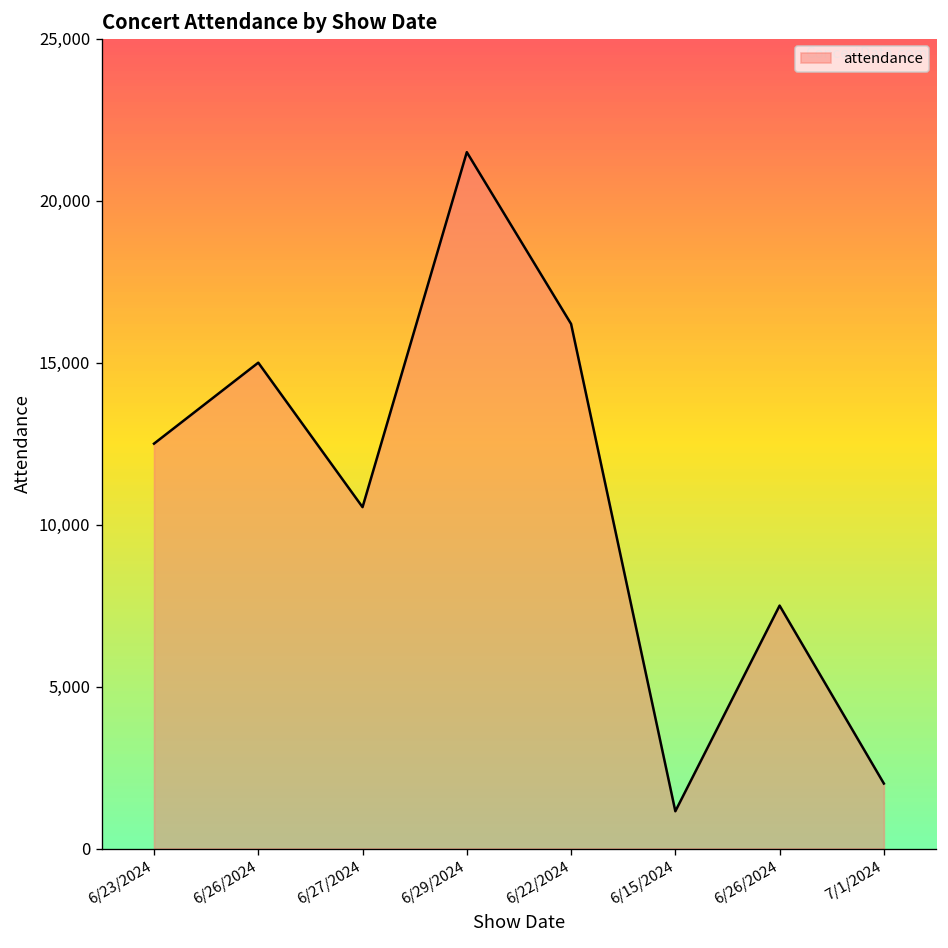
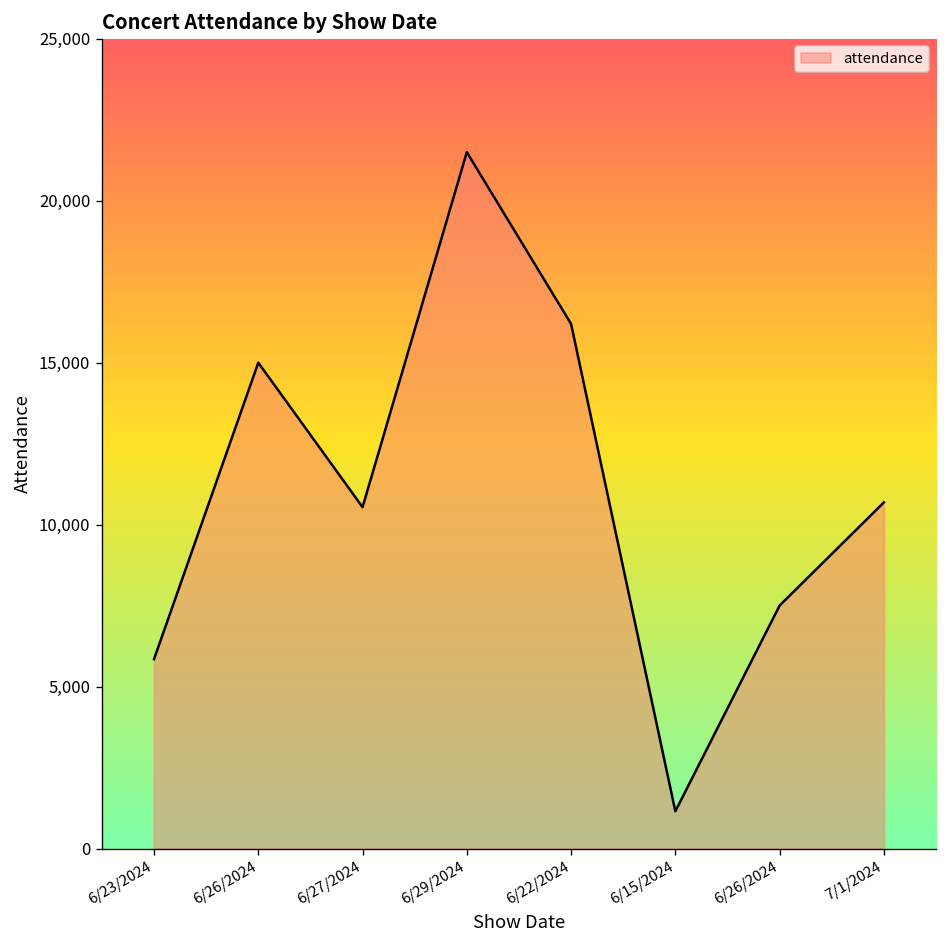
  {
-   "6/23/2024": "12,500",
+   "6/23/2024": "5,800",
    "6/27/2024": "10,500",
    "6/29/2024": "21,500",
    "6/22/2024": "16,200",
    "6/15/2024": "1,200",
-   "7/1/2024": "2,000"
+   "7/1/2024": "10,700"
  }
